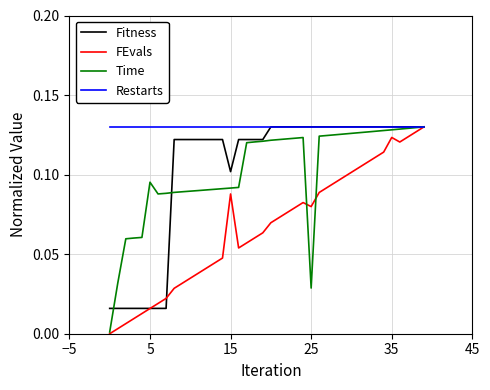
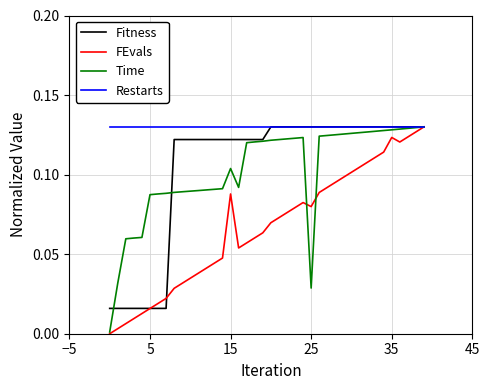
  {
    "Fitness": {
-     "15": 0.102
+     "15": 0.122
    },
    "FEvals": {
      "15": 0.088,
      "25": 0.080,
      "35": 0.123
    },
    "Time": {
-     "5": 0.095,
-     "15": 0.092,
+     "5": 0.087,
+     "15": 0.104,
      "25": 0.029,
      "35": 0.128
    },
    "Restarts": {
      "5": 0.130,
      "15": 0.130
    }
  }
